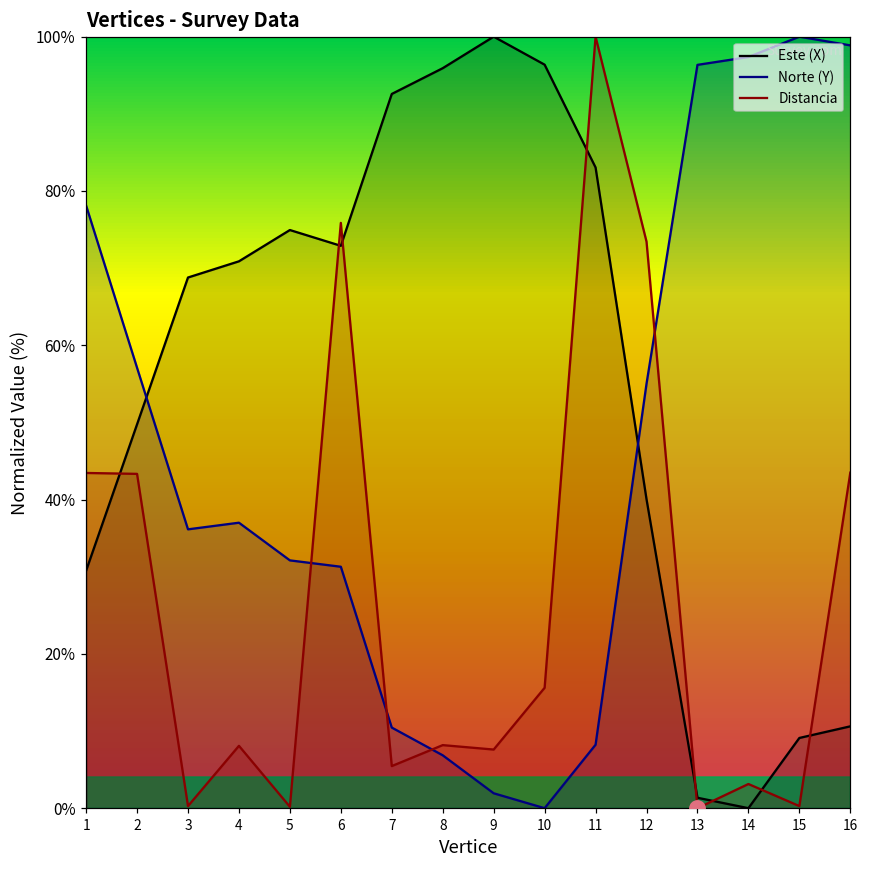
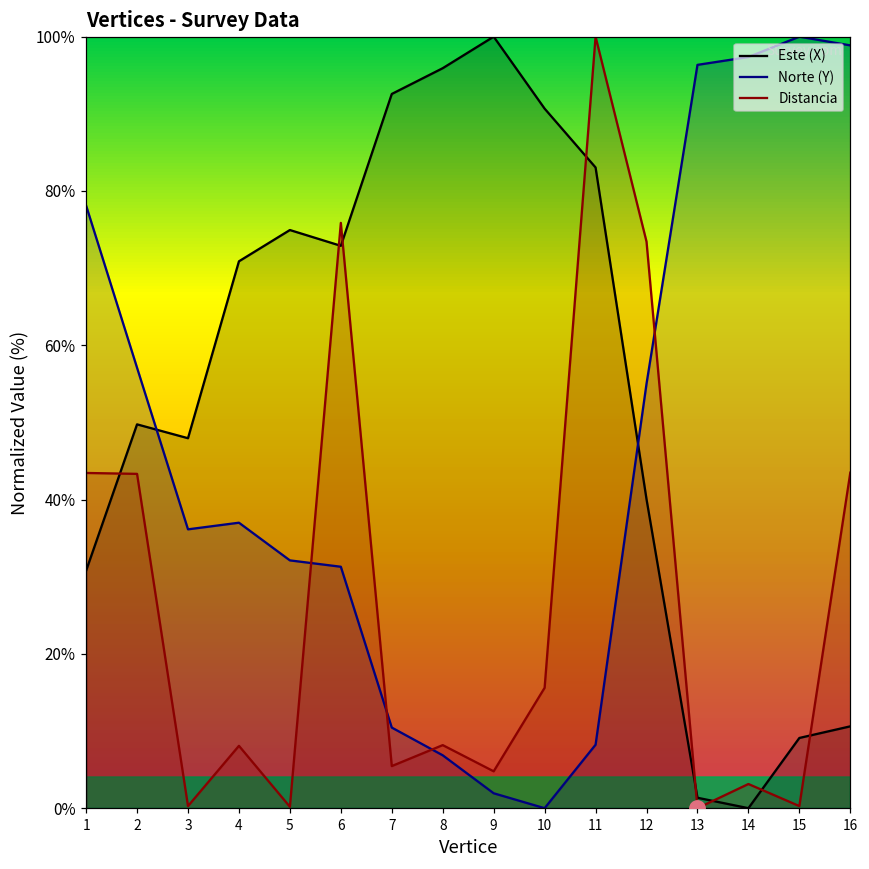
  {
    "Este (X)": {
      "1": "31%",
      "2": "50%",
-     "3": "69%",
+     "3": "48%",
      "4": "71%",
      "5": "75%",
      "6": "73%",
      "7": "93%",
      "8": "96%",
      "9": "100%",
-     "10": "96%",
+     "10": "91%",
      "11": "83%",
      "12": "40%",
      "15": "9%",
      "16": "11%"
    },
    "Norte (Y)": {
      "1": "78%",
      "2": "57%",
      "3": "36%",
      "4": "37%",
      "5": "32%",
      "6": "31%",
      "7": "10%",
      "8": "7%",
      "11": "8%",
      "12": "55%",
      "13": "96%",
      "15": "100%",
      "16": "99%"
    },
    "Distancia": {
      "1": "43%",
      "2": "43%",
      "4": "8%",
      "6": "76%",
      "7": "5%",
      "8": "8%",
-     "9": "8%",
+     "9": "5%",
      "10": "16%",
      "11": "100%",
      "12": "73%",
      "16": "43%"
    }
  }
